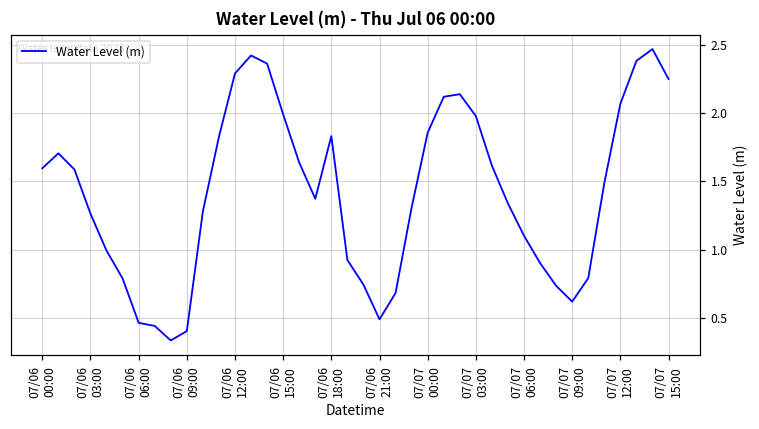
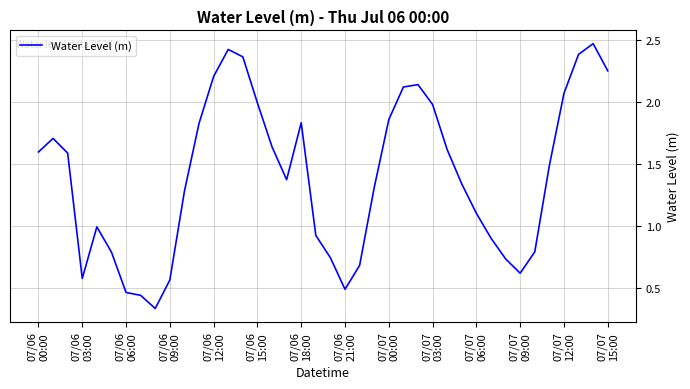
  {
    "07/06 00:00": 1.60,
-   "07/06 03:00": 1.26,
+   "07/06 03:00": 0.58,
    "07/06 06:00": 0.46,
-   "07/06 09:00": 0.40,
-   "07/06 12:00": 2.29,
+   "07/06 09:00": 0.56,
+   "07/06 12:00": 2.20,
    "07/06 15:00": 1.99,
    "07/06 18:00": 1.83,
    "07/06 21:00": 0.49,
    "07/07 00:00": 1.86,
    "07/07 03:00": 1.98,
    "07/07 06:00": 1.10,
    "07/07 09:00": 0.62,
    "07/07 12:00": 2.07,
    "07/07 15:00": 2.25
  }
